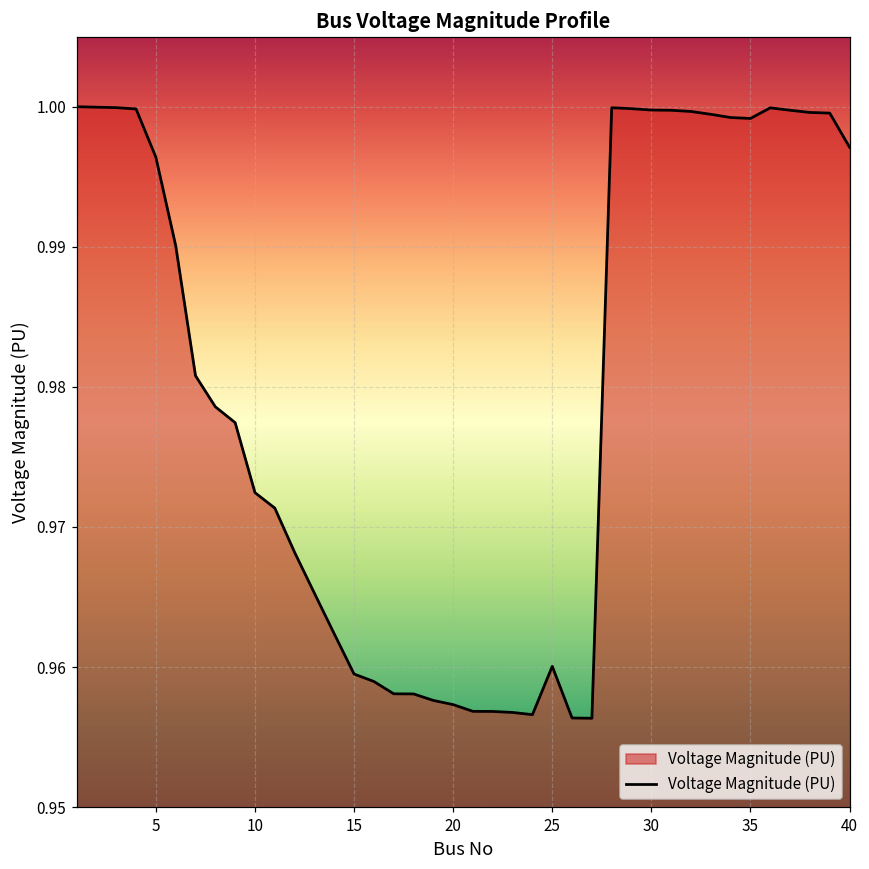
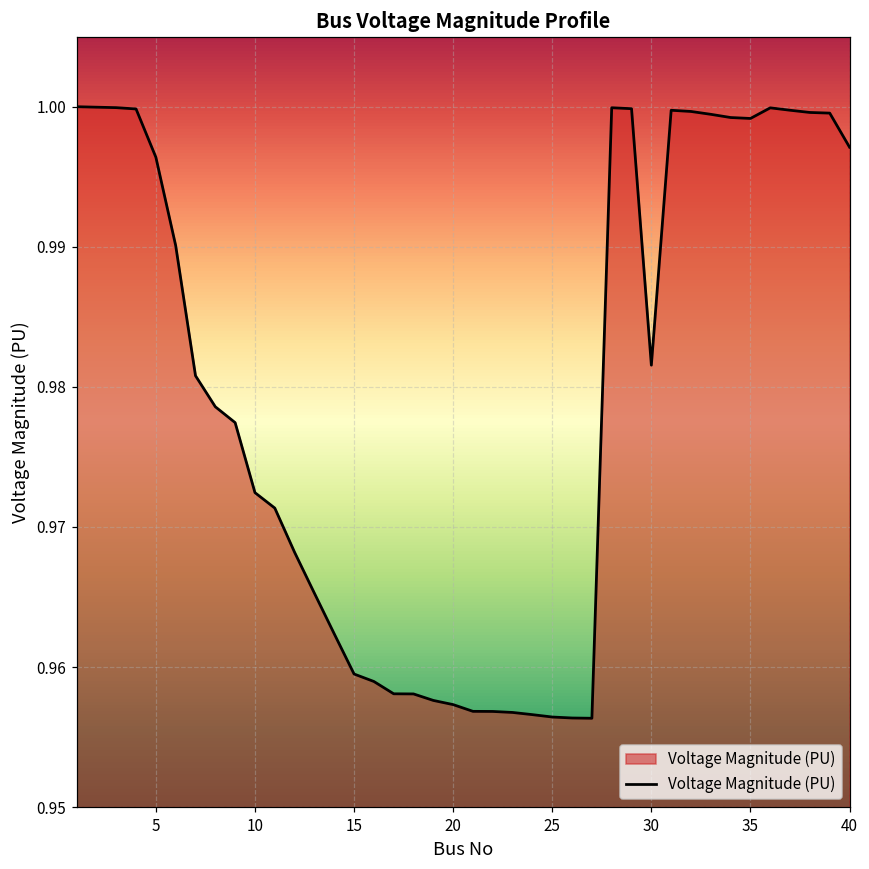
  {
    "5": 0.9964,
    "10": 0.9724,
    "15": 0.9595,
    "20": 0.9573,
-   "25": 0.9601,
-   "30": 0.9998,
+   "25": 0.9564,
+   "30": 0.9815,
    "35": 0.9992,
    "40": 0.9971
  }
